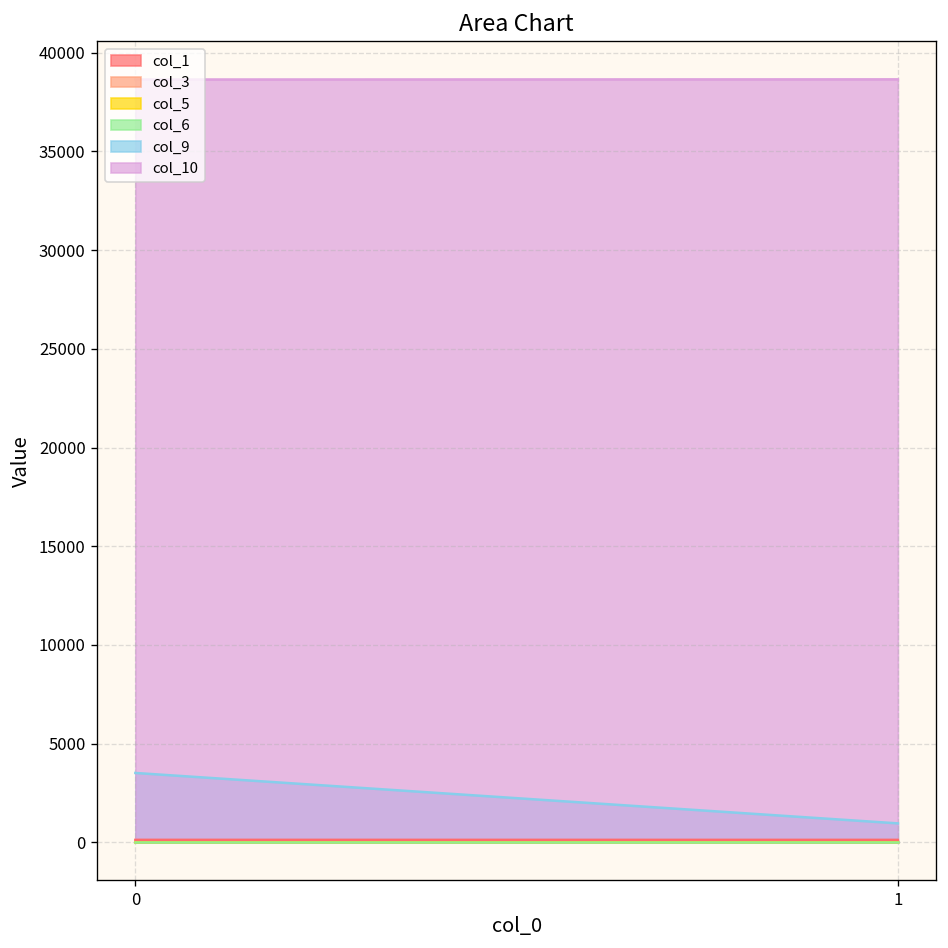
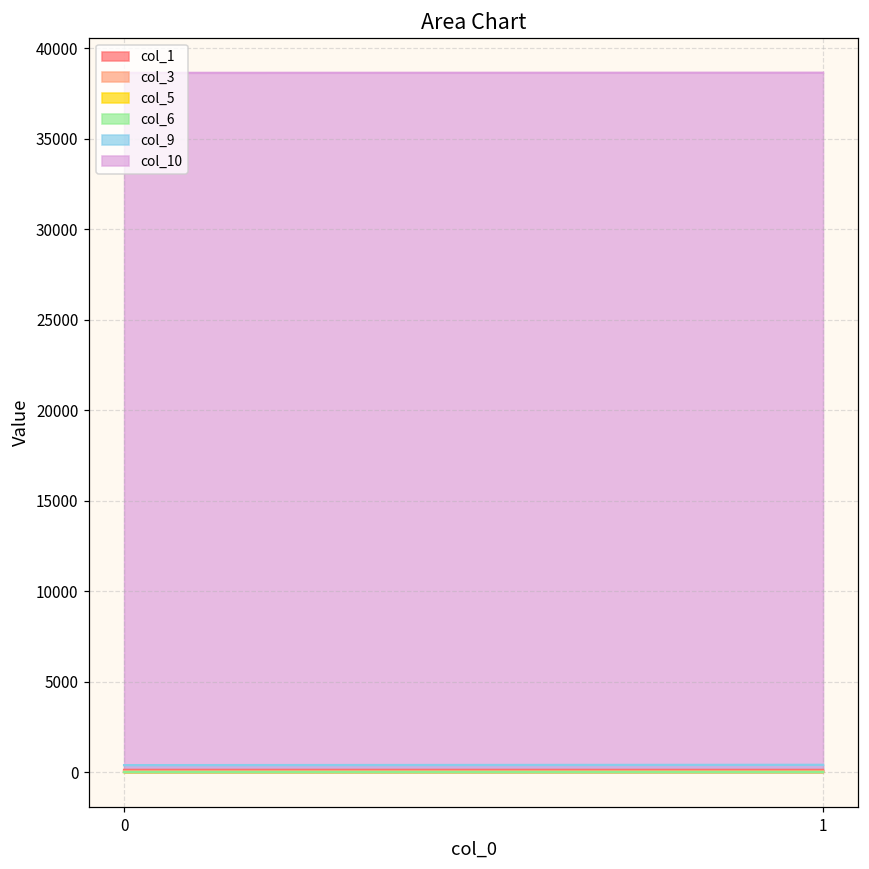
  {
    "col_9": {
-     "0": 3500,
-     "1": 1000
+     "0": 400,
+     "1": 400
    },
    "col_10": {
      "1": 38700
    }
  }
